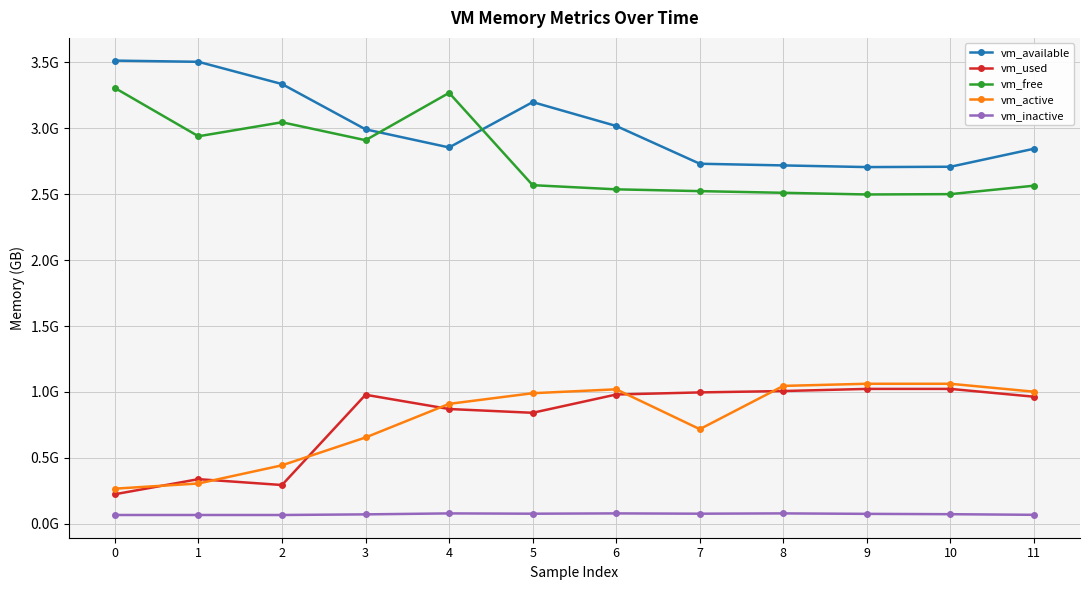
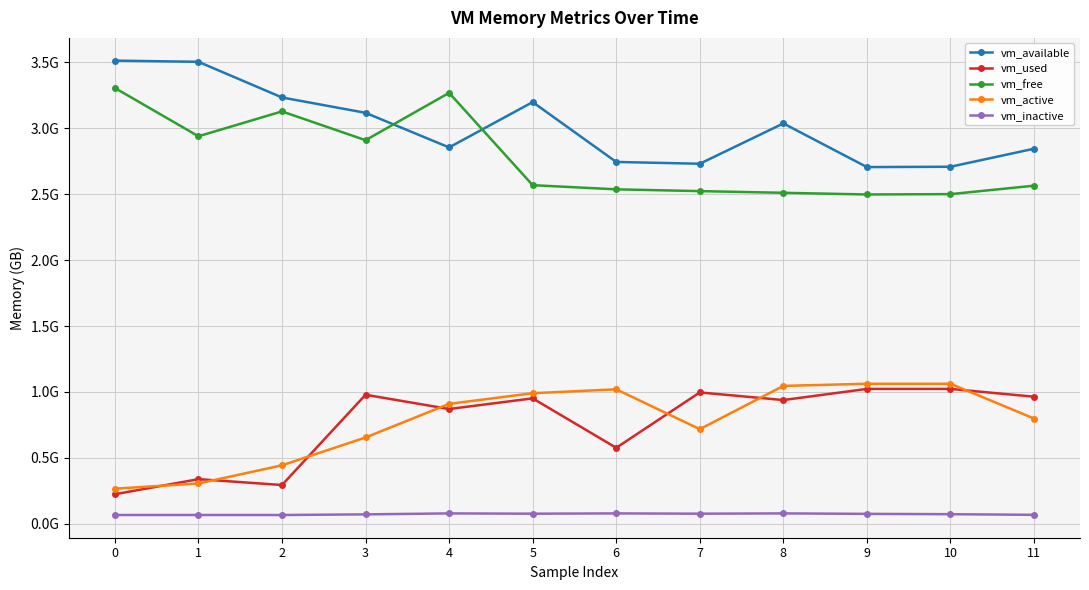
  {
    "vm_available": {
      "0": 3510000000,
      "1": 3500000000,
-     "2": 3340000000,
-     "3": 2990000000,
+     "2": 3230000000,
+     "3": 3120000000,
      "4": 2850000000,
      "5": 3200000000,
-     "6": 3020000000,
+     "6": 2740000000,
      "7": 2730000000,
-     "8": 2720000000,
+     "8": 3040000000,
      "9": 2710000000,
      "10": 2710000000,
      "11": 2840000000
    },
    "vm_used": {
      "0": 220000000,
      "1": 340000000,
      "2": 290000000,
      "3": 980000000,
      "4": 870000000,
-     "5": 840000000,
-     "6": 980000000,
+     "5": 950000000,
+     "6": 580000000,
      "7": 1000000000,
-     "8": 1010000000,
+     "8": 940000000,
      "9": 1020000000,
      "10": 1020000000,
      "11": 960000000
    },
    "vm_free": {
      "0": 3310000000,
      "1": 2940000000,
-     "2": 3050000000,
+     "2": 3130000000,
      "3": 2910000000,
      "4": 3270000000,
      "5": 2570000000,
      "6": 2540000000,
      "7": 2520000000,
      "8": 2510000000,
      "9": 2500000000,
      "10": 2500000000,
      "11": 2560000000
    },
    "vm_active": {
      "0": 270000000,
      "1": 310000000,
      "2": 440000000,
      "3": 650000000,
      "4": 910000000,
      "5": 990000000,
      "6": 1020000000,
      "7": 720000000,
      "8": 1050000000,
      "9": 1060000000,
      "10": 1060000000,
-     "11": 1000000000
+     "11": 800000000
    },
    "vm_inactive": {
      "0": 70000000,
      "1": 70000000,
      "2": 70000000,
      "3": 70000000,
      "4": 80000000,
      "5": 80000000,
      "6": 80000000,
      "7": 80000000,
      "8": 80000000,
      "9": 80000000,
      "10": 70000000,
      "11": 70000000
    }
  }
